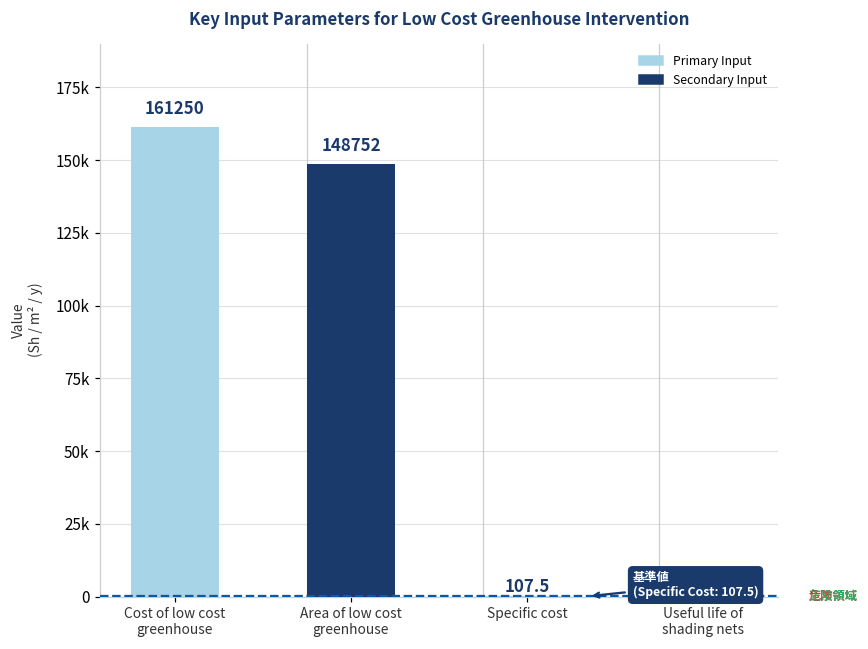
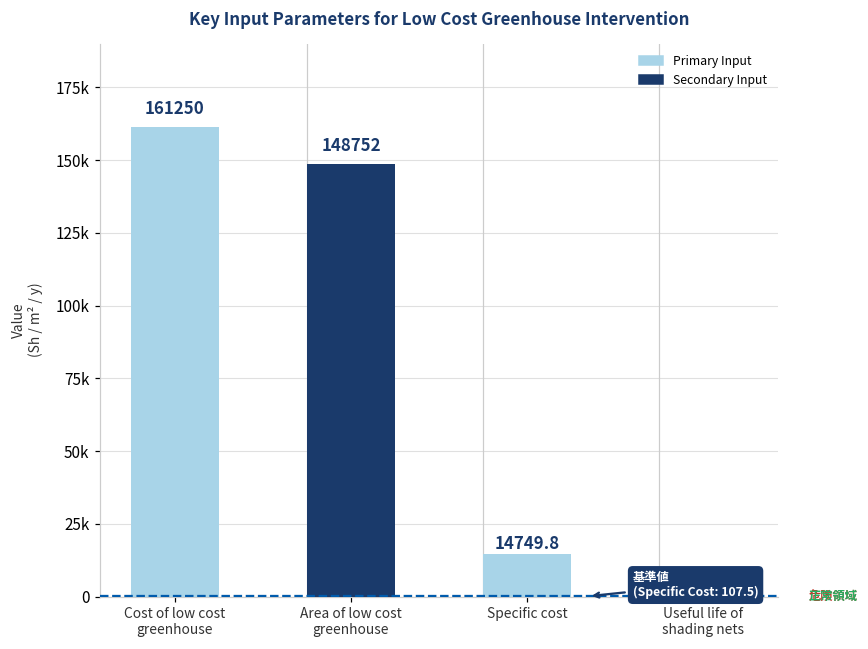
  {
    "Cost of low cost greenhouse": 161250,
    "Area of low cost greenhouse": 148752,
-   "Specific cost": 107.5
+   "Specific cost": 14749.8
  }
